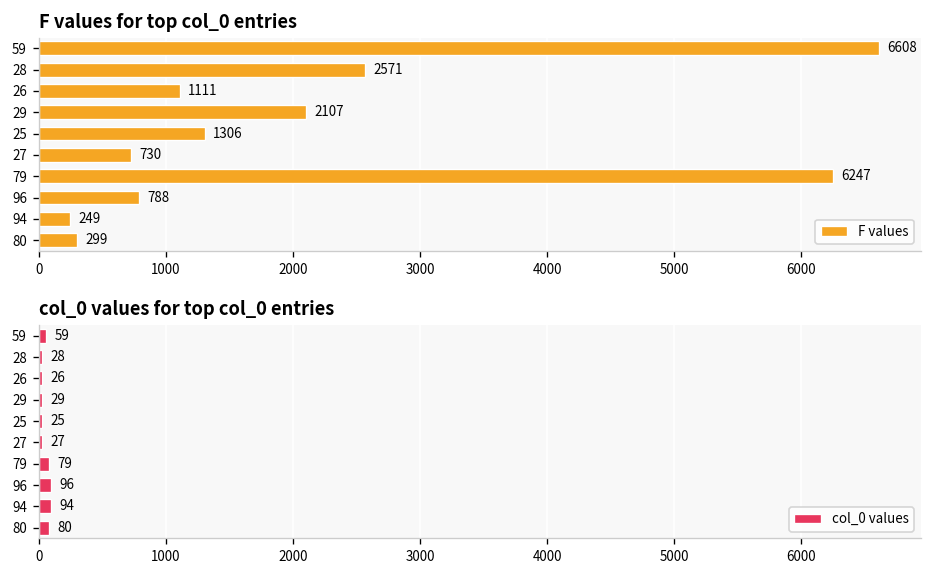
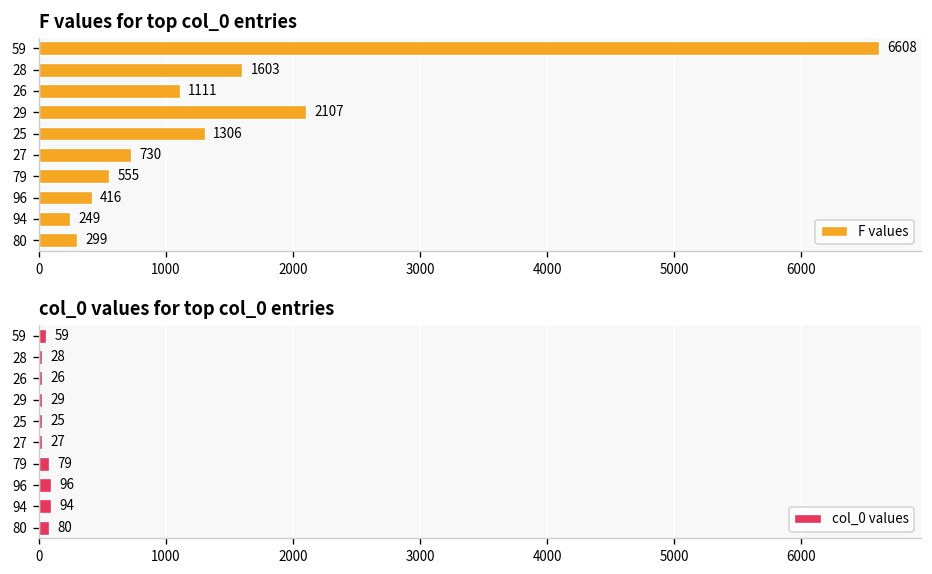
  {
    "F values for top col_0 entries": {
      "59": 6608,
-     "28": 2571,
+     "28": 1603,
      "26": 1111,
      "29": 2107,
      "25": 1306,
      "27": 730,
-     "79": 6247,
-     "96": 788,
+     "79": 555,
+     "96": 416,
      "94": 249,
      "80": 299
    },
    "col_0 values for top col_0 entries": {
      "59": 59,
      "28": 28,
      "26": 26,
      "29": 29,
      "25": 25,
      "27": 27,
      "79": 79,
      "96": 96,
      "94": 94,
      "80": 80
    }
  }
